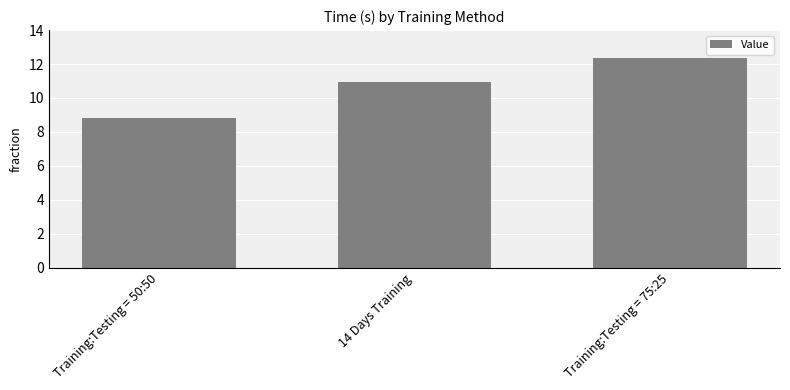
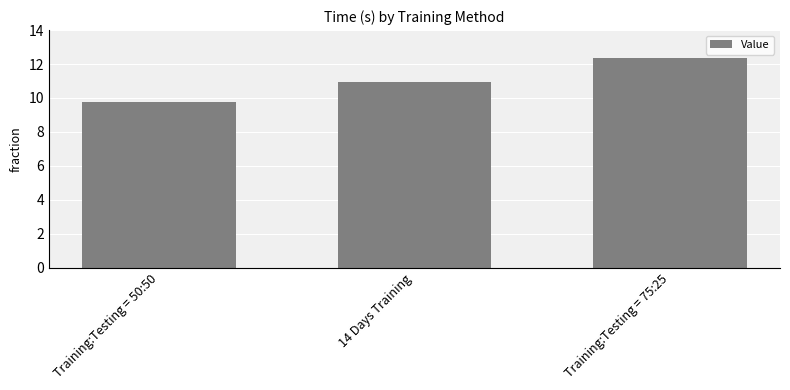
  {
-   "Training:Testing = 50:50": 8.8,
+   "Training:Testing = 50:50": 9.8,
    "14 Days Training": 11.0,
    "Training:Testing = 75:25": 12.4
  }
